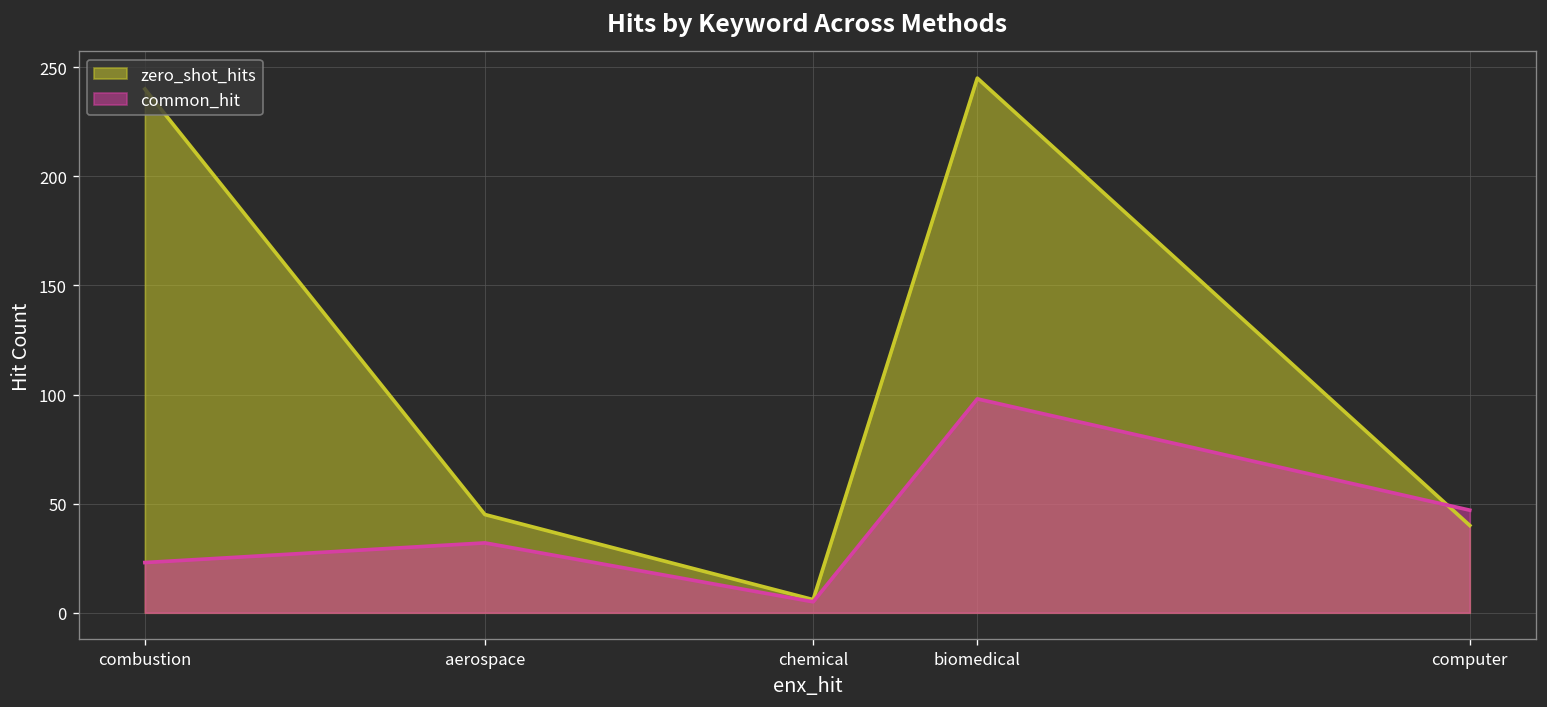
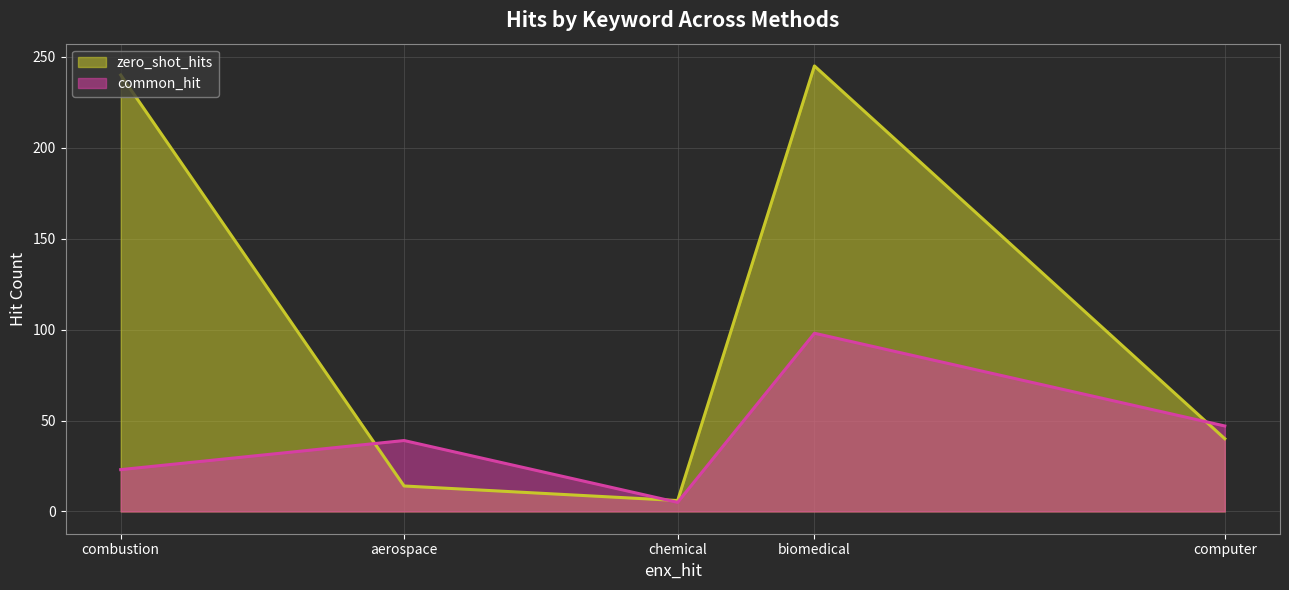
  {
    "zero_shot_hits": {
-     "aerospace": 45,
+     "aerospace": 14,
      "biomedical": 245,
      "computer": 40
    },
    "common_hit": {
      "combustion": 23,
-     "aerospace": 32,
+     "aerospace": 39,
      "biomedical": 98,
      "computer": 47
    }
  }
